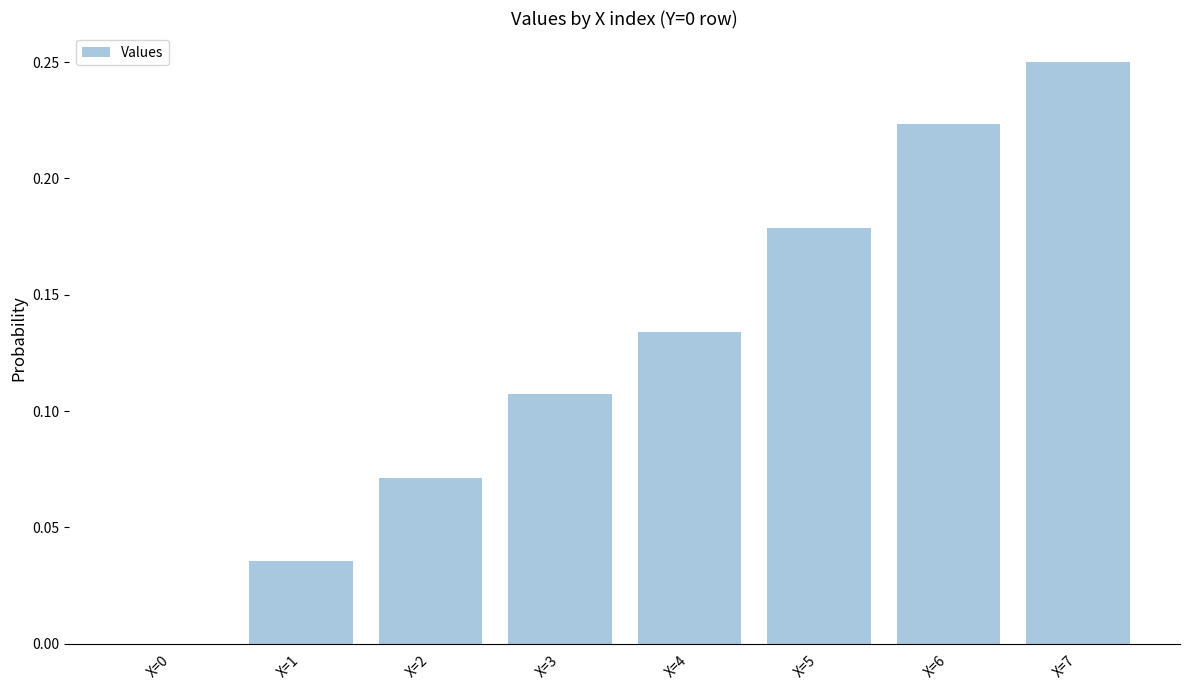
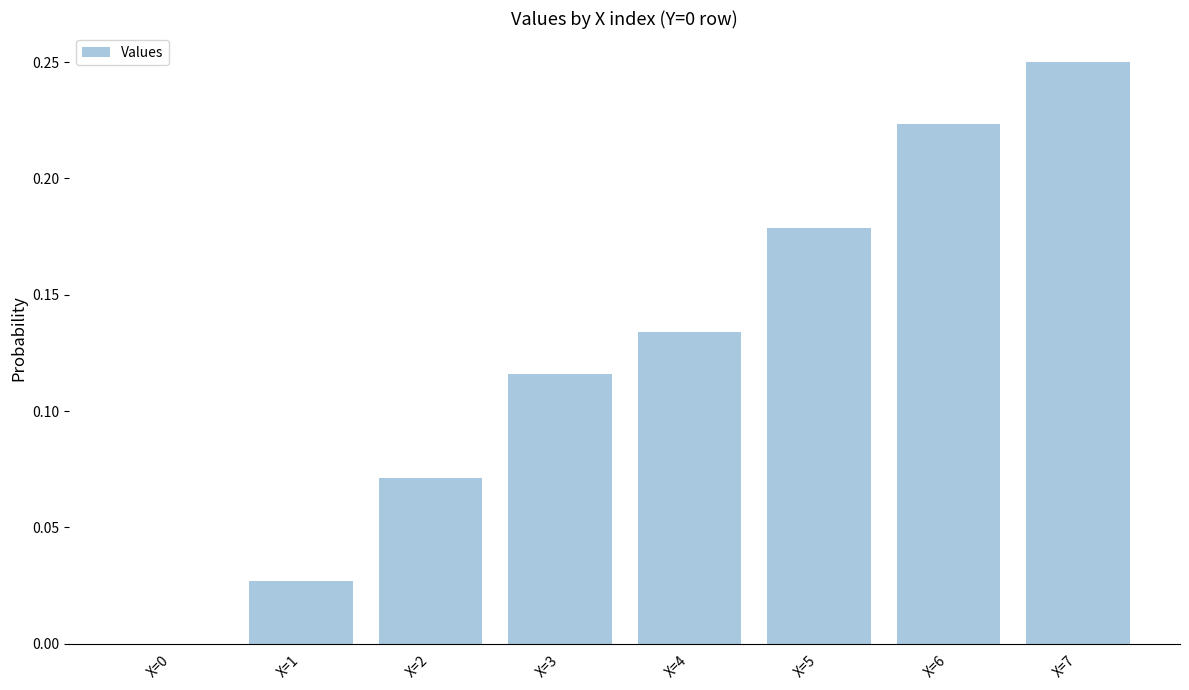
  {
    "X=0": 0.000,
-   "X=1": 0.036,
+   "X=1": 0.027,
    "X=2": 0.071,
-   "X=3": 0.107,
+   "X=3": 0.116,
    "X=4": 0.134,
    "X=5": 0.179,
    "X=6": 0.223,
    "X=7": 0.250
  }
